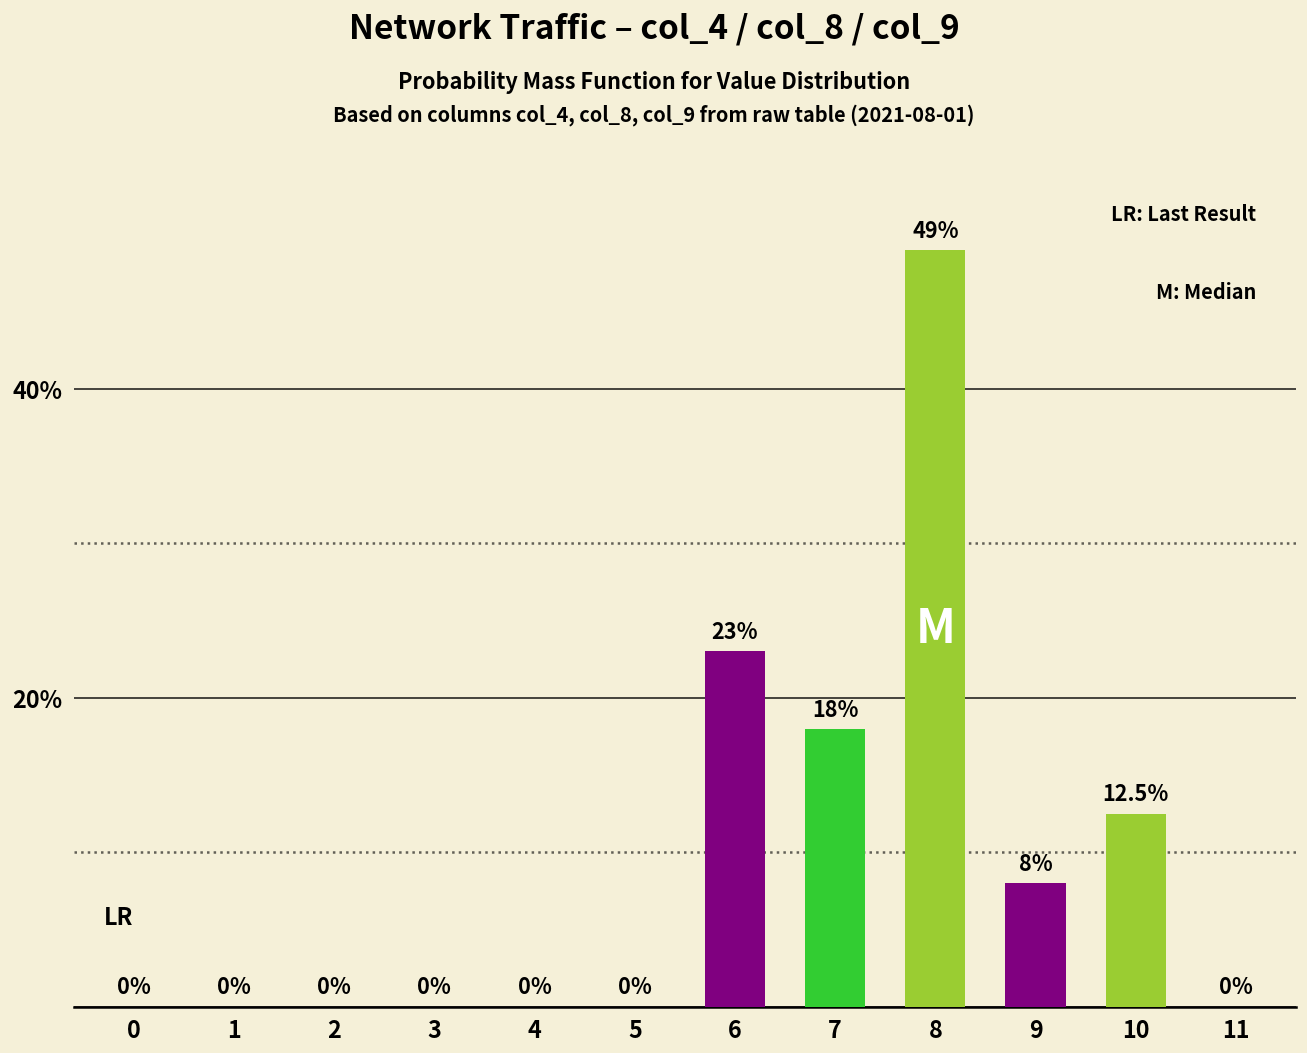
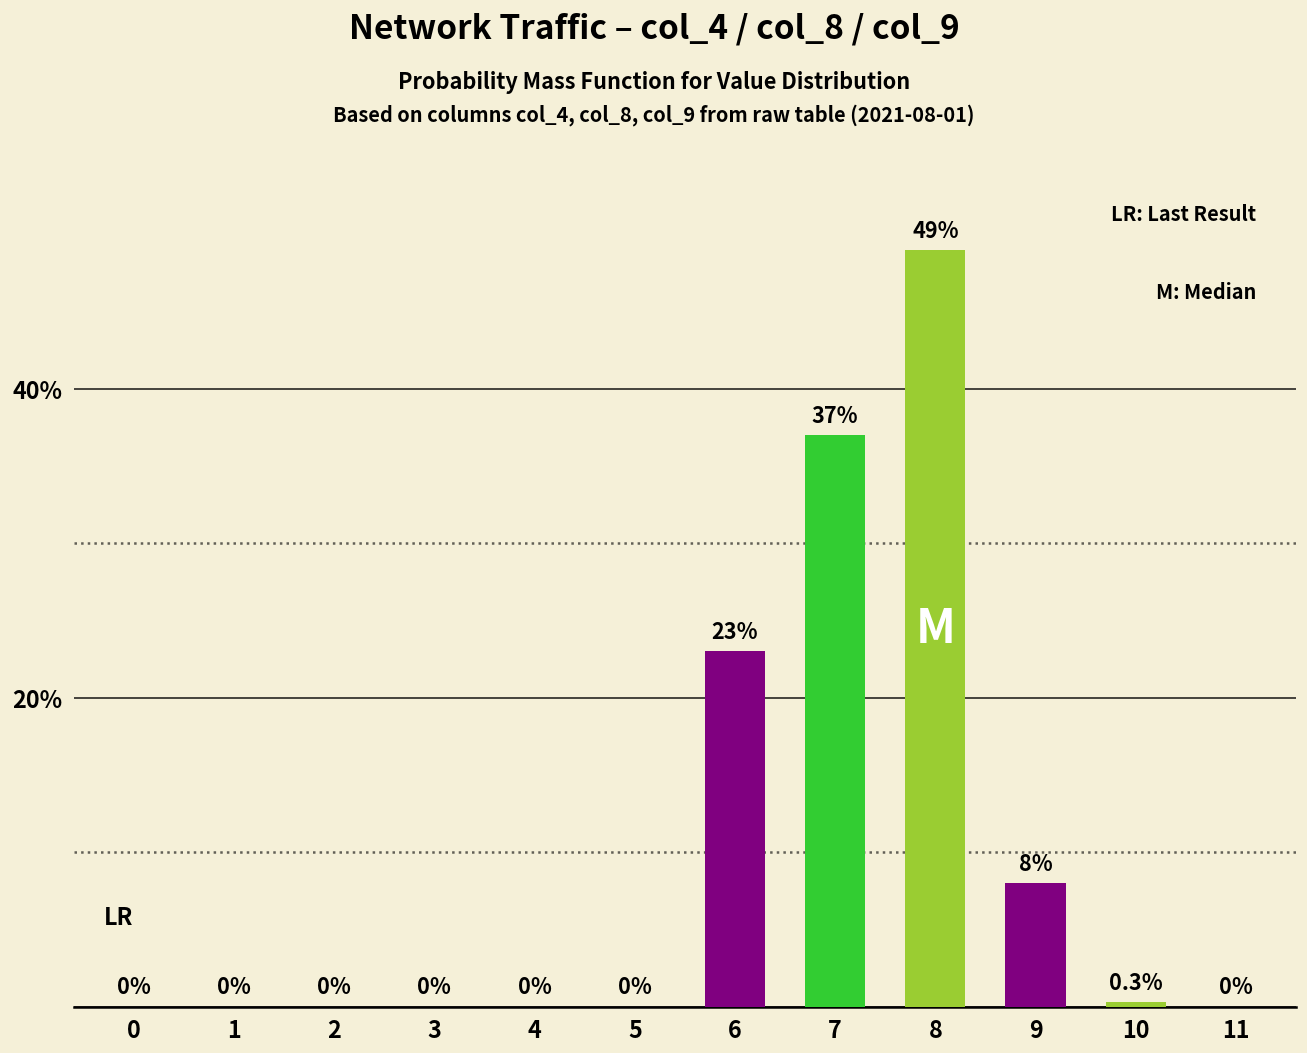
  {
    "0": "0%",
    "1": "0%",
    "2": "0%",
    "3": "0%",
    "4": "0%",
    "5": "0%",
    "6": "23%",
-   "7": "18%",
+   "7": "37%",
    "8": "49%",
    "9": "8%",
-   "10": "12.5%",
+   "10": "0.3%",
    "11": "0%"
  }
